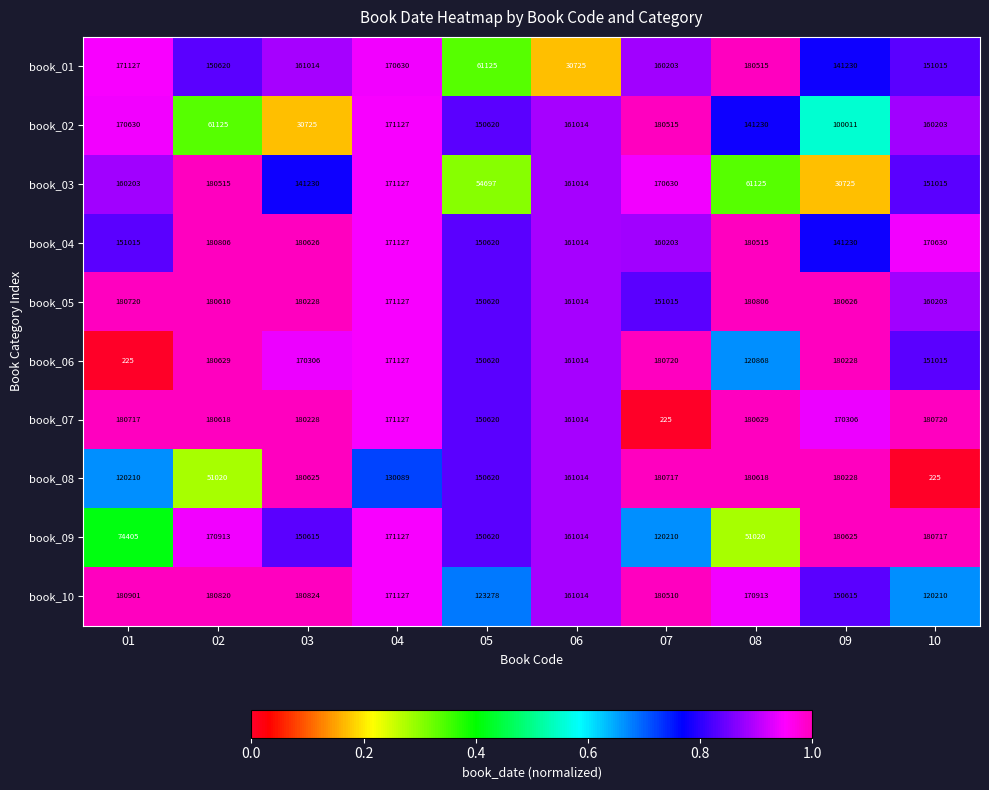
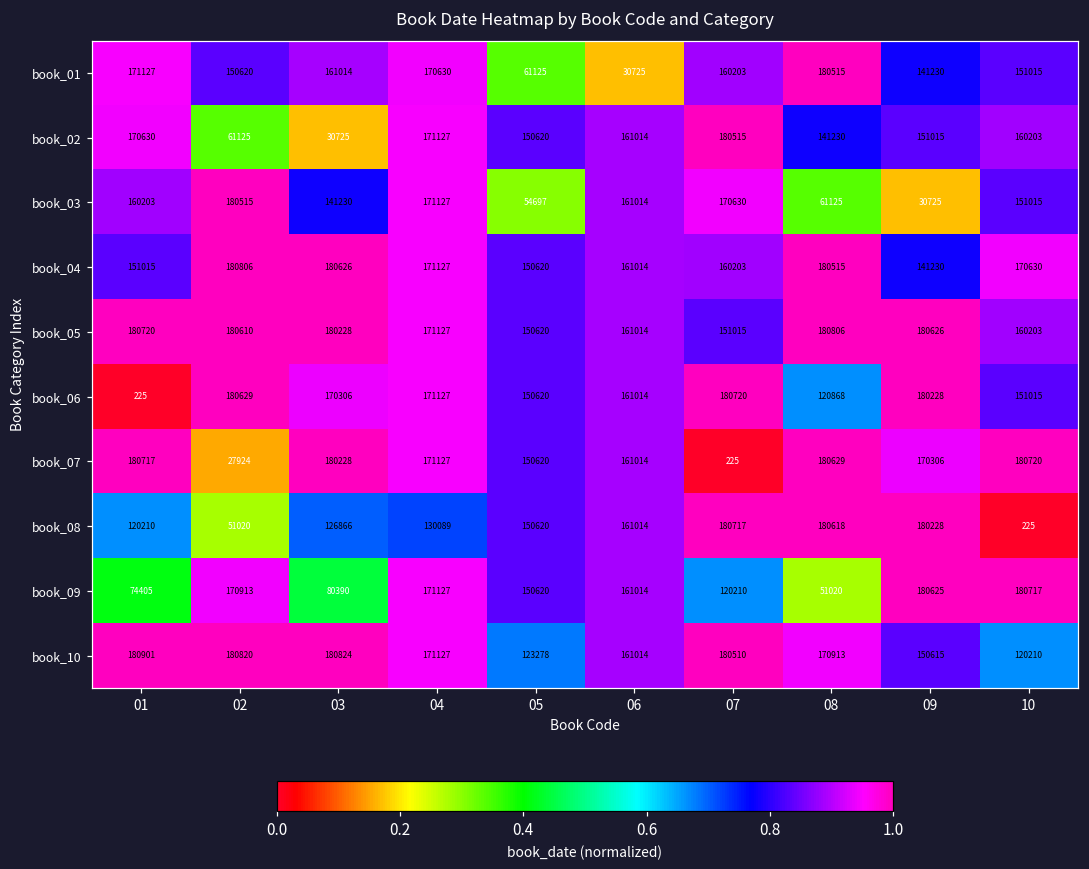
  {
    "book_01": {
      "01": 171127,
      "02": 150620,
      "03": 161014,
      "04": 170630,
      "05": 61125,
      "06": 30725,
      "07": 160203,
      "08": 180515,
      "09": 141230,
      "10": 151015
    },
    "book_02": {
      "01": 170630,
      "02": 61125,
      "03": 30725,
      "04": 171127,
      "05": 150620,
      "06": 161014,
      "07": 180515,
      "08": 141230,
-     "09": 100011,
+     "09": 151015,
      "10": 160203
    },
    "book_03": {
      "01": 160203,
      "02": 180515,
      "03": 141230,
      "04": 171127,
      "05": 54697,
      "06": 161014,
      "07": 170630,
      "08": 61125,
      "09": 30725,
      "10": 151015
    },
    "book_04": {
      "01": 151015,
      "02": 180806,
      "03": 180626,
      "04": 171127,
      "05": 150620,
      "06": 161014,
      "07": 160203,
      "08": 180515,
      "09": 141230,
      "10": 170630
    },
    "book_05": {
      "01": 180720,
      "02": 180610,
      "03": 180228,
      "04": 171127,
      "05": 150620,
      "06": 161014,
      "07": 151015,
      "08": 180806,
      "09": 180626,
      "10": 160203
    },
    "book_06": {
      "01": 225,
      "02": 180629,
      "03": 170306,
      "04": 171127,
      "05": 150620,
      "06": 161014,
      "07": 180720,
      "08": 120868,
      "09": 180228,
      "10": 151015
    },
    "book_07": {
      "01": 180717,
-     "02": 180618,
+     "02": 27924,
      "03": 180228,
      "04": 171127,
      "05": 150620,
      "06": 161014,
      "07": 225,
      "08": 180629,
      "09": 170306,
      "10": 180720
    },
    "book_08": {
      "01": 120210,
      "02": 51020,
-     "03": 180625,
+     "03": 126866,
      "04": 130089,
      "05": 150620,
      "06": 161014,
      "07": 180717,
      "08": 180618,
      "09": 180228,
      "10": 225
    },
    "book_09": {
      "01": 74405,
      "02": 170913,
-     "03": 150615,
+     "03": 80390,
      "04": 171127,
      "05": 150620,
      "06": 161014,
      "07": 120210,
      "08": 51020,
      "09": 180625,
      "10": 180717
    },
    "book_10": {
      "01": 180901,
      "02": 180820,
      "03": 180824,
      "04": 171127,
      "05": 123278,
      "06": 161014,
      "07": 180510,
      "08": 170913,
      "09": 150615,
      "10": 120210
    }
  }
